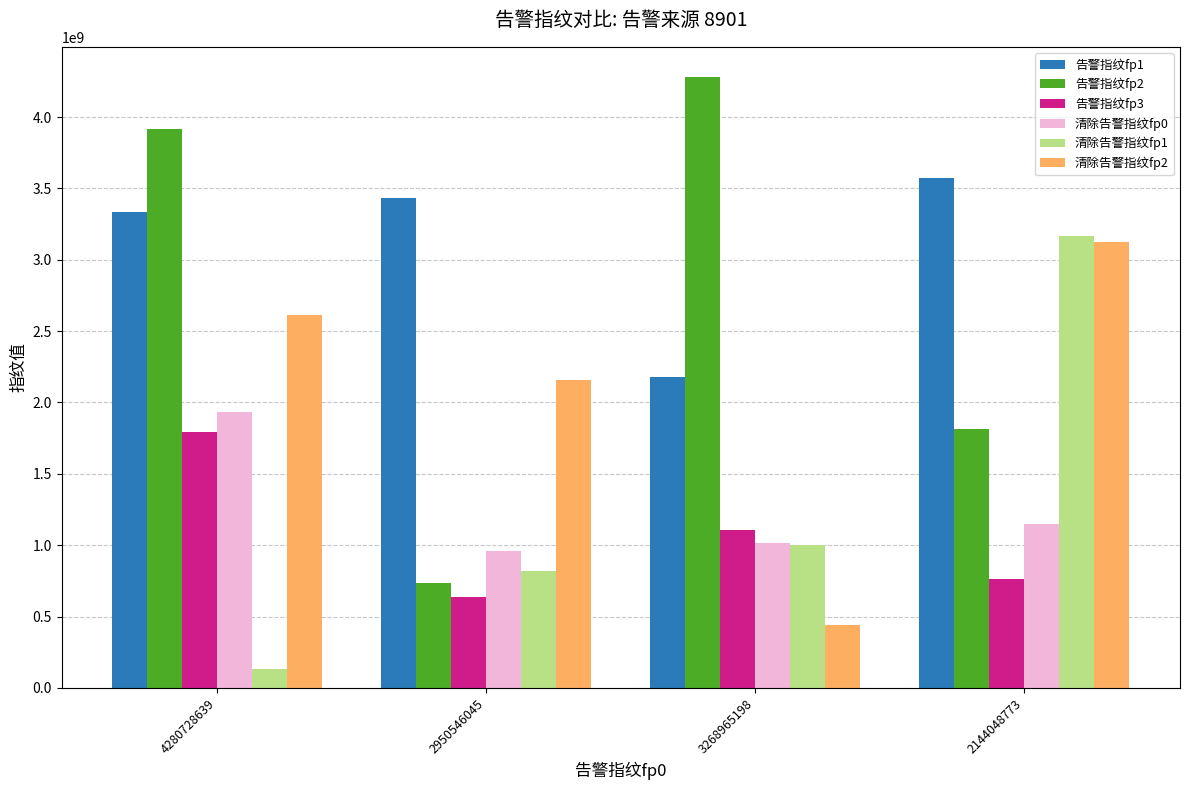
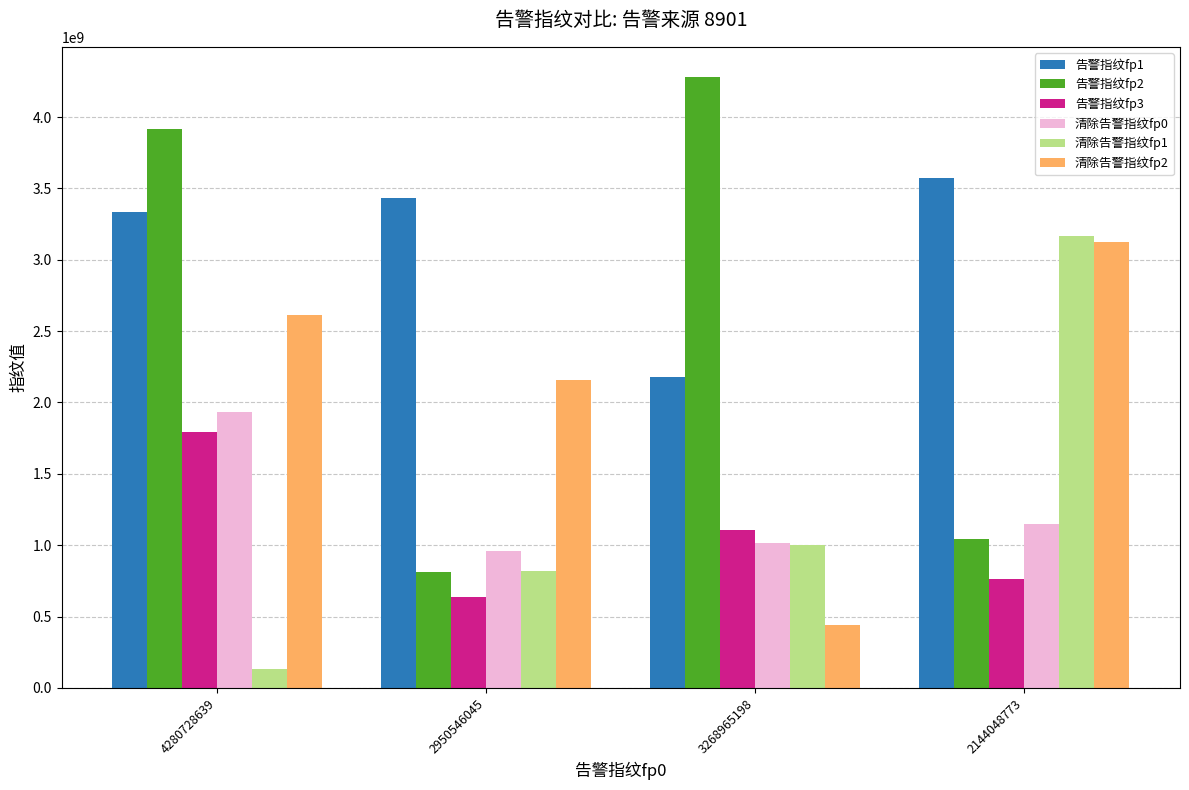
  {
    "告警指纹fp1": {
      "4280728639": 3330000000,
      "2950546045": 3430000000,
      "3268965198": 2180000000,
      "2144048773": 3570000000
    },
    "告警指纹fp2": {
      "4280728639": 3920000000,
-     "2950546045": 740000000,
+     "2950546045": 810000000,
      "3268965198": 4280000000,
-     "2144048773": 1810000000
+     "2144048773": 1040000000
    },
    "告警指纹fp3": {
      "4280728639": 1800000000,
      "2950546045": 640000000,
      "3268965198": 1110000000,
      "2144048773": 760000000
    },
    "清除告警指纹fp0": {
      "4280728639": 1930000000,
      "2950546045": 960000000,
      "3268965198": 1020000000,
      "2144048773": 1150000000
    },
    "清除告警指纹fp1": {
      "4280728639": 130000000,
      "2950546045": 820000000,
      "3268965198": 1000000000,
      "2144048773": 3160000000
    },
    "清除告警指纹fp2": {
      "4280728639": 2610000000,
      "2950546045": 2160000000,
      "3268965198": 440000000,
      "2144048773": 3120000000
    }
  }
